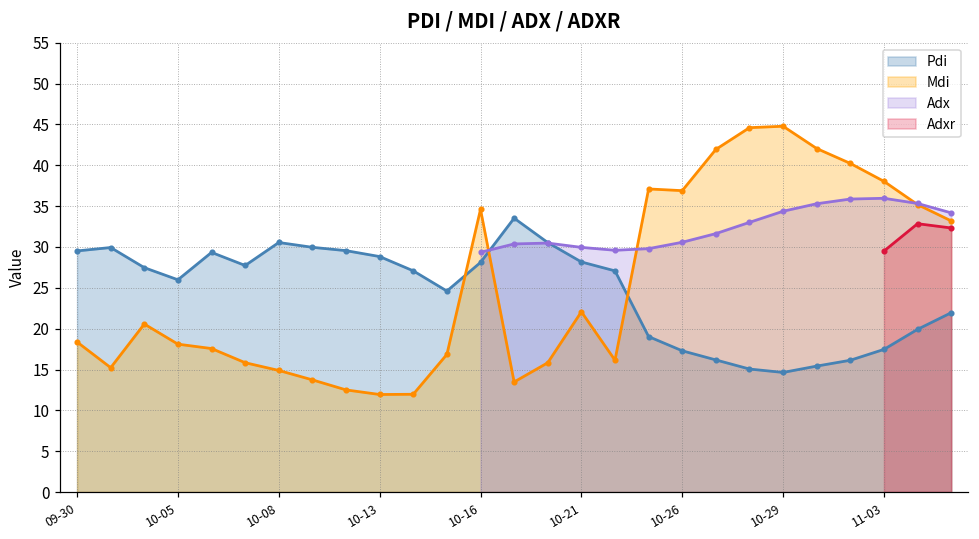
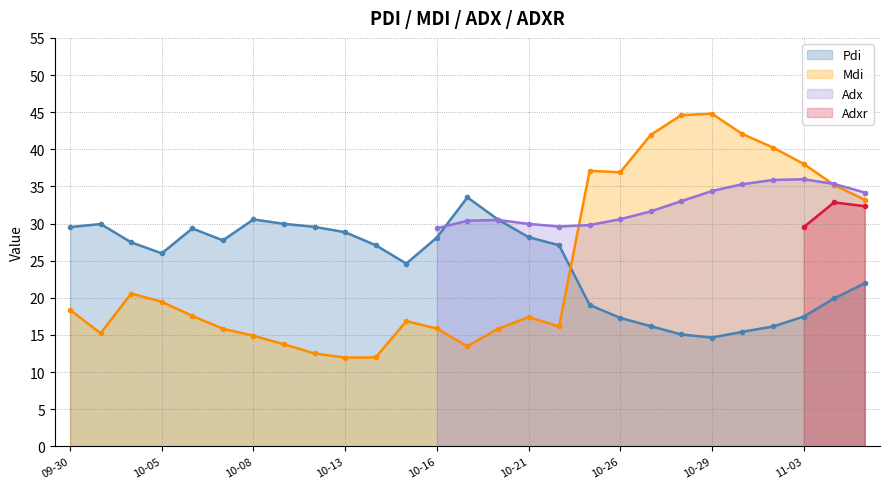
  {
    "Mdi": {
      "09-30": 18,
-     "10-05": 18,
+     "10-05": 19,
      "10-08": 15,
      "10-13": 12,
-     "10-16": 35,
-     "10-21": 22,
+     "10-16": 16,
+     "10-21": 17,
      "10-26": 37,
      "10-29": 45,
      "11-03": 38
    },
    "Adxr": {
      "11-03": 30
    }
  }
